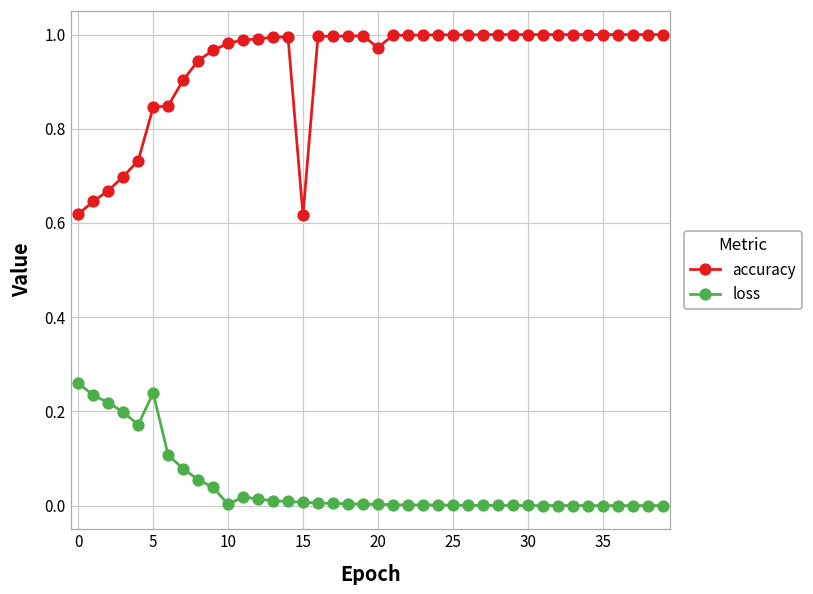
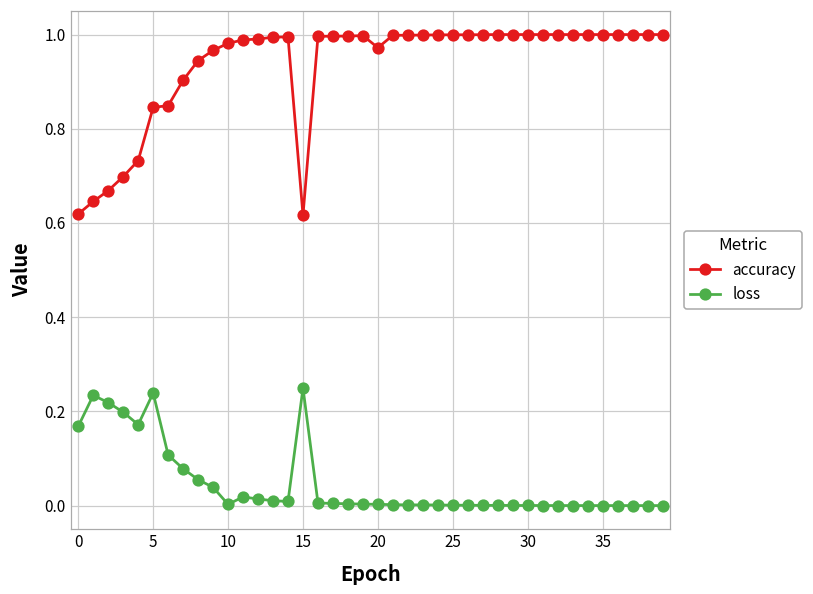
  {
    "accuracy": {
      "0": 0.62,
      "5": 0.85,
      "10": 0.98,
      "15": 0.62,
      "20": 0.97,
      "25": 1.00,
      "30": 1.00,
      "35": 1.00
    },
    "loss": {
-     "0": 0.26,
+     "0": 0.17,
      "5": 0.24,
      "10": 0.00,
-     "15": 0.01,
+     "15": 0.25,
      "20": 0.00,
      "25": 0.00,
      "30": 0.00,
      "35": 0.00
    }
  }
